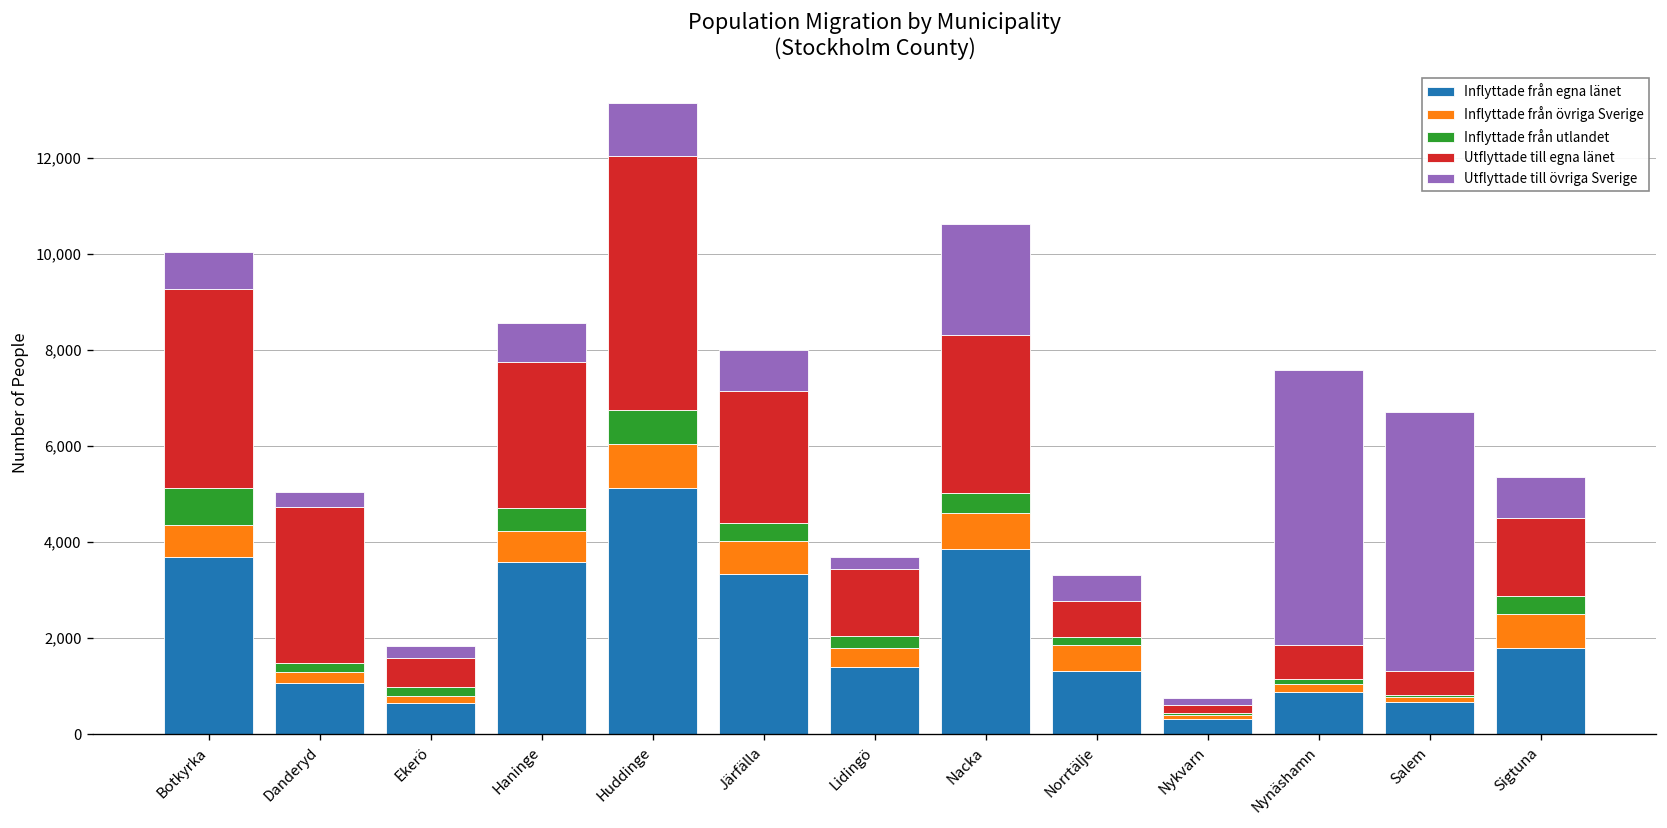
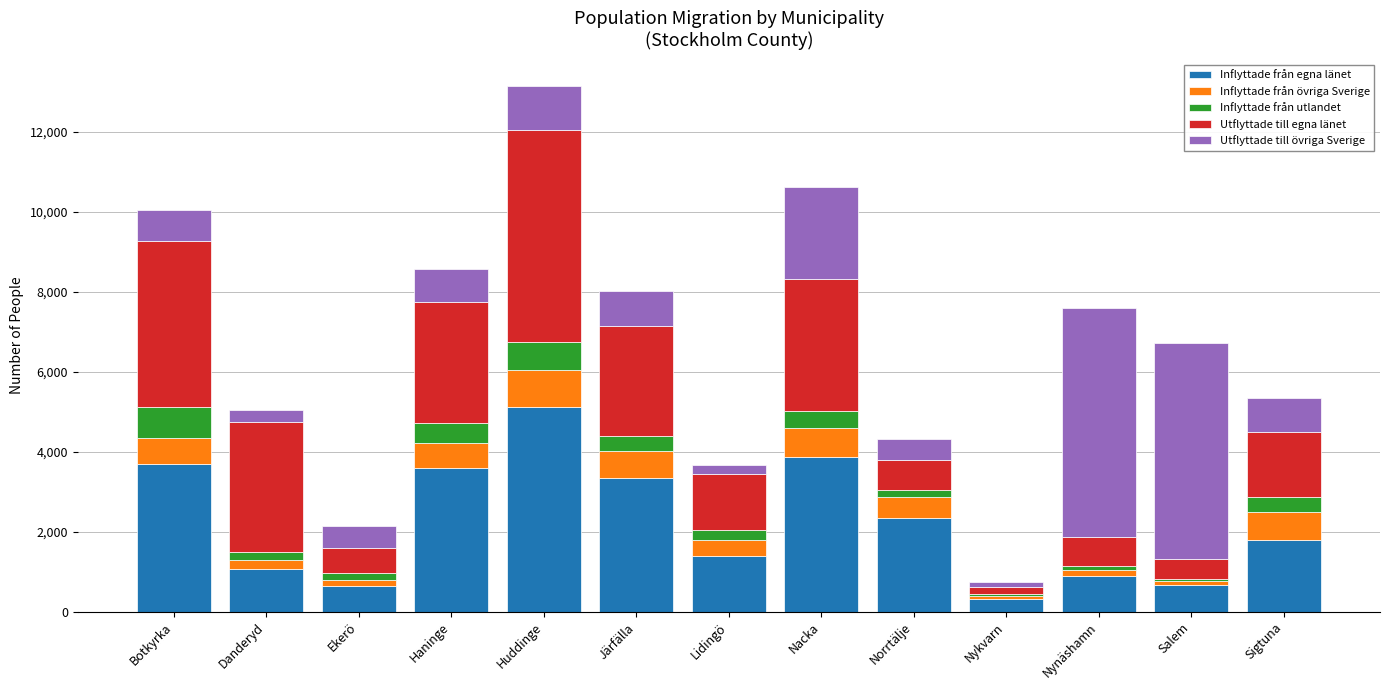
  {
    "Inflyttade från egna länet": {
      "Botkyrka": "3,700",
      "Danderyd": "1,100",
      "Ekerö": "700",
      "Haninge": "3,600",
      "Huddinge": "5,100",
      "Järfälla": "3,300",
      "Lidingö": "1,400",
      "Nacka": "3,900",
-     "Norrtälje": "1,300",
+     "Norrtälje": "2,300",
      "Nykvarn": "300",
      "Nynäshamn": "900",
      "Salem": "700",
      "Sigtuna": "1,800"
    },
    "Inflyttade från övriga Sverige": {
      "Botkyrka": "700",
      "Danderyd": "200",
      "Ekerö": "100",
      "Haninge": "600",
      "Huddinge": "900",
      "Järfälla": "700",
      "Lidingö": "400",
      "Nacka": "700",
      "Norrtälje": "500",
      "Nykvarn": "100",
      "Nynäshamn": "200",
      "Salem": "100",
      "Sigtuna": "700"
    },
    "Inflyttade från utlandet": {
      "Botkyrka": "800",
      "Danderyd": "200",
      "Ekerö": "200",
      "Haninge": "500",
      "Huddinge": "700",
      "Järfälla": "400",
      "Lidingö": "200",
      "Nacka": "400",
      "Norrtälje": "200",
      "Nynäshamn": "100",
      "Sigtuna": "400"
    },
    "Utflyttade till egna länet": {
      "Botkyrka": "4,100",
      "Danderyd": "3,200",
      "Ekerö": "600",
      "Haninge": "3,000",
      "Huddinge": "5,300",
      "Järfälla": "2,800",
      "Lidingö": "1,400",
      "Nacka": "3,300",
      "Norrtälje": "800",
      "Nykvarn": "200",
      "Nynäshamn": "700",
      "Salem": "500",
      "Sigtuna": "1,600"
    },
    "Utflyttade till övriga Sverige": {
      "Botkyrka": "800",
      "Danderyd": "300",
-     "Ekerö": "200",
+     "Ekerö": "600",
      "Haninge": "800",
      "Huddinge": "1,100",
      "Järfälla": "900",
      "Lidingö": "200",
      "Nacka": "2,300",
      "Norrtälje": "500",
      "Nykvarn": "100",
      "Nynäshamn": "5,700",
      "Salem": "5,400",
      "Sigtuna": "800"
    }
  }
